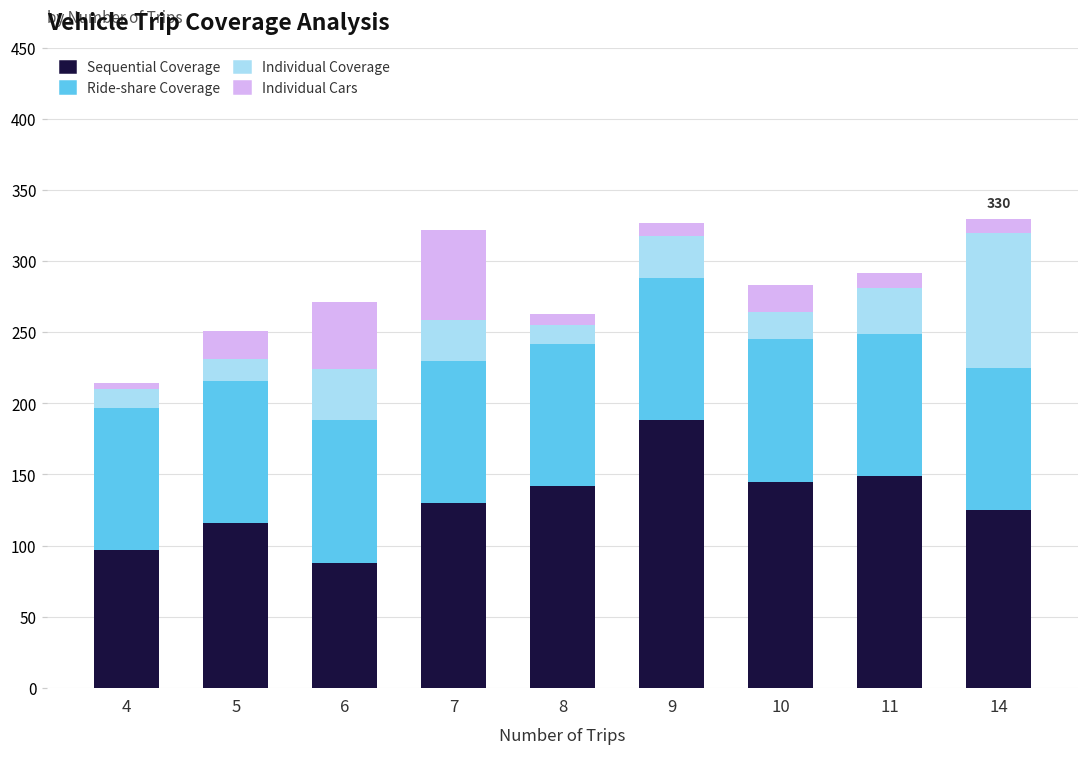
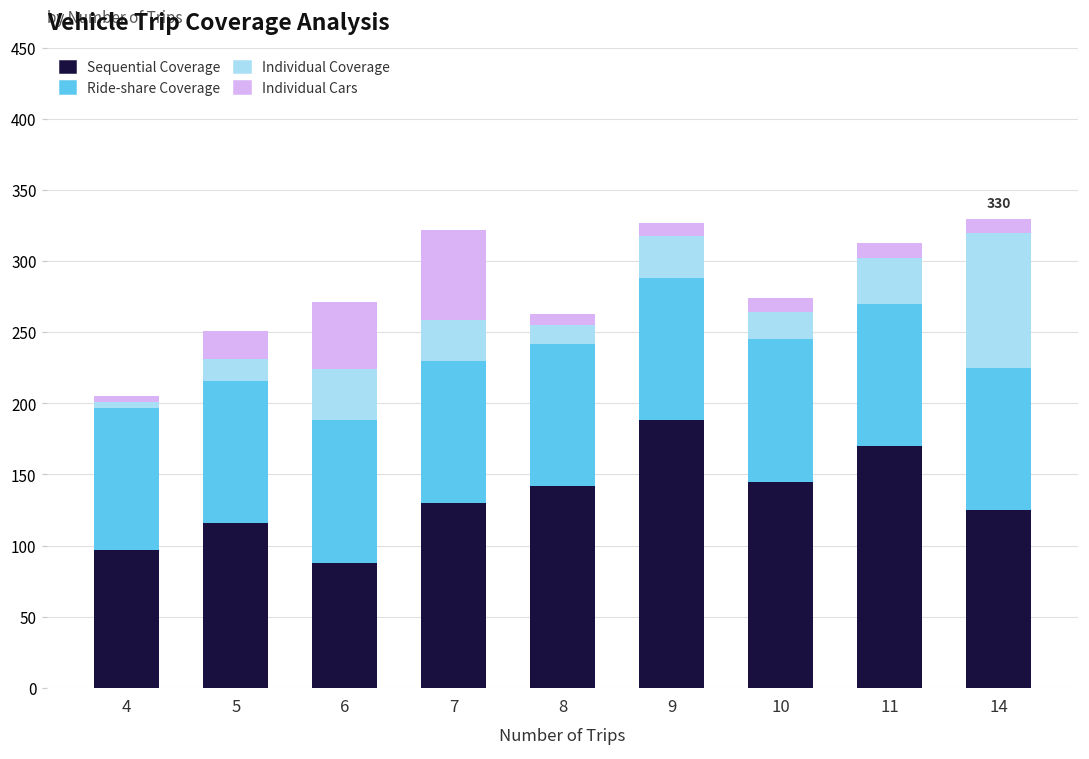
  {
    "Sequential Coverage": {
      "4": 97,
      "5": 116,
      "6": 88,
      "7": 130,
      "8": 142,
      "9": 188,
      "10": 145,
-     "11": 149,
+     "11": 170,
      "14": 125
    },
    "Ride-share Coverage": {
      "4": 100,
      "5": 100,
      "6": 100,
      "7": 100,
      "8": 100,
      "9": 100,
      "10": 100,
      "11": 100,
      "14": 100
    },
    "Individual Coverage": {
-     "4": 13,
+     "4": 4,
      "5": 15,
      "6": 36,
      "7": 29,
      "8": 13,
      "9": 30,
      "10": 19,
      "11": 32,
      "14": 95
    },
    "Individual Cars": {
      "4": 4,
      "5": 20,
      "6": 47,
      "7": 63,
      "8": 8,
      "9": 9,
-     "10": 19,
+     "10": 10,
      "11": 11
    }
  }
